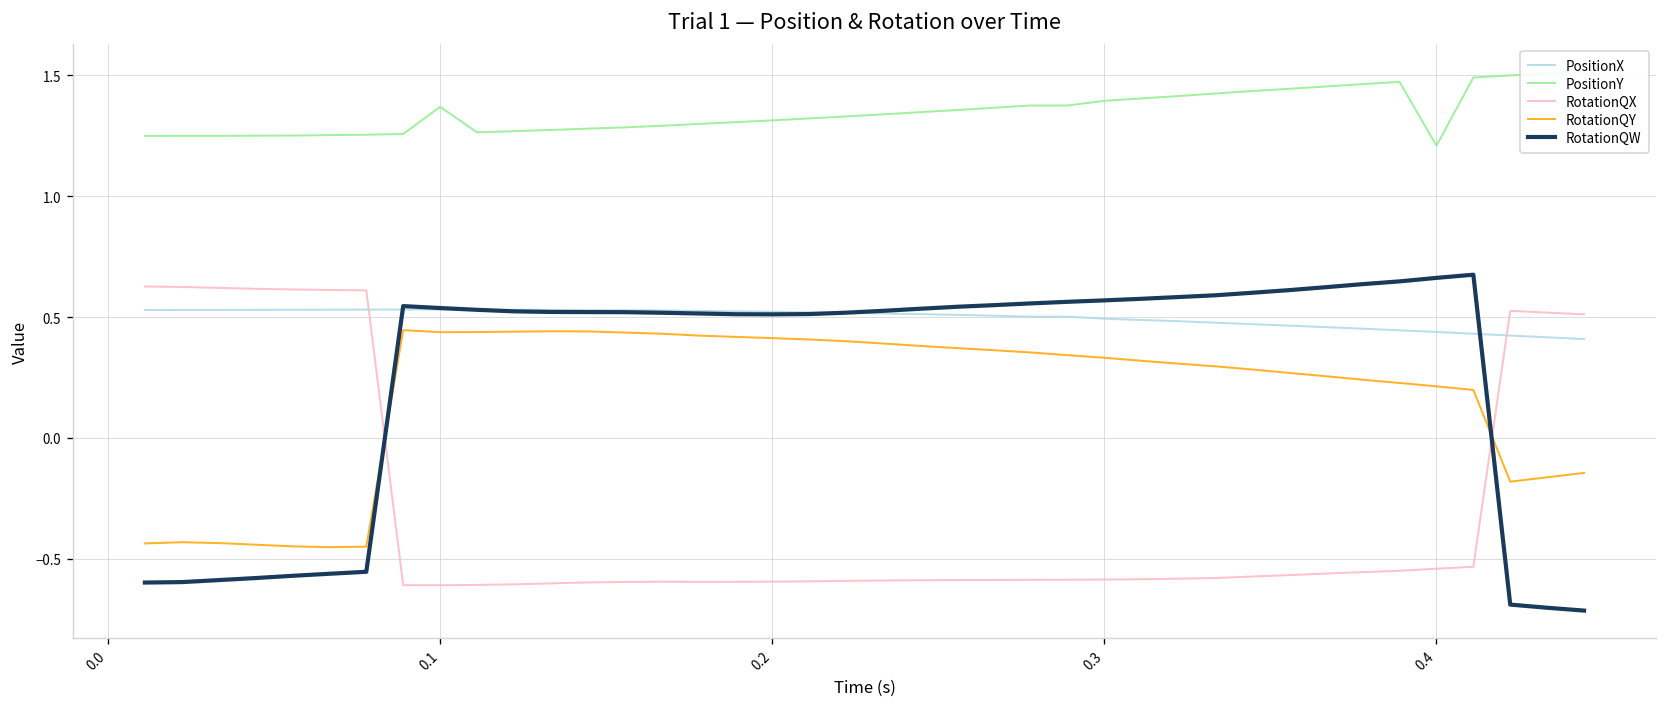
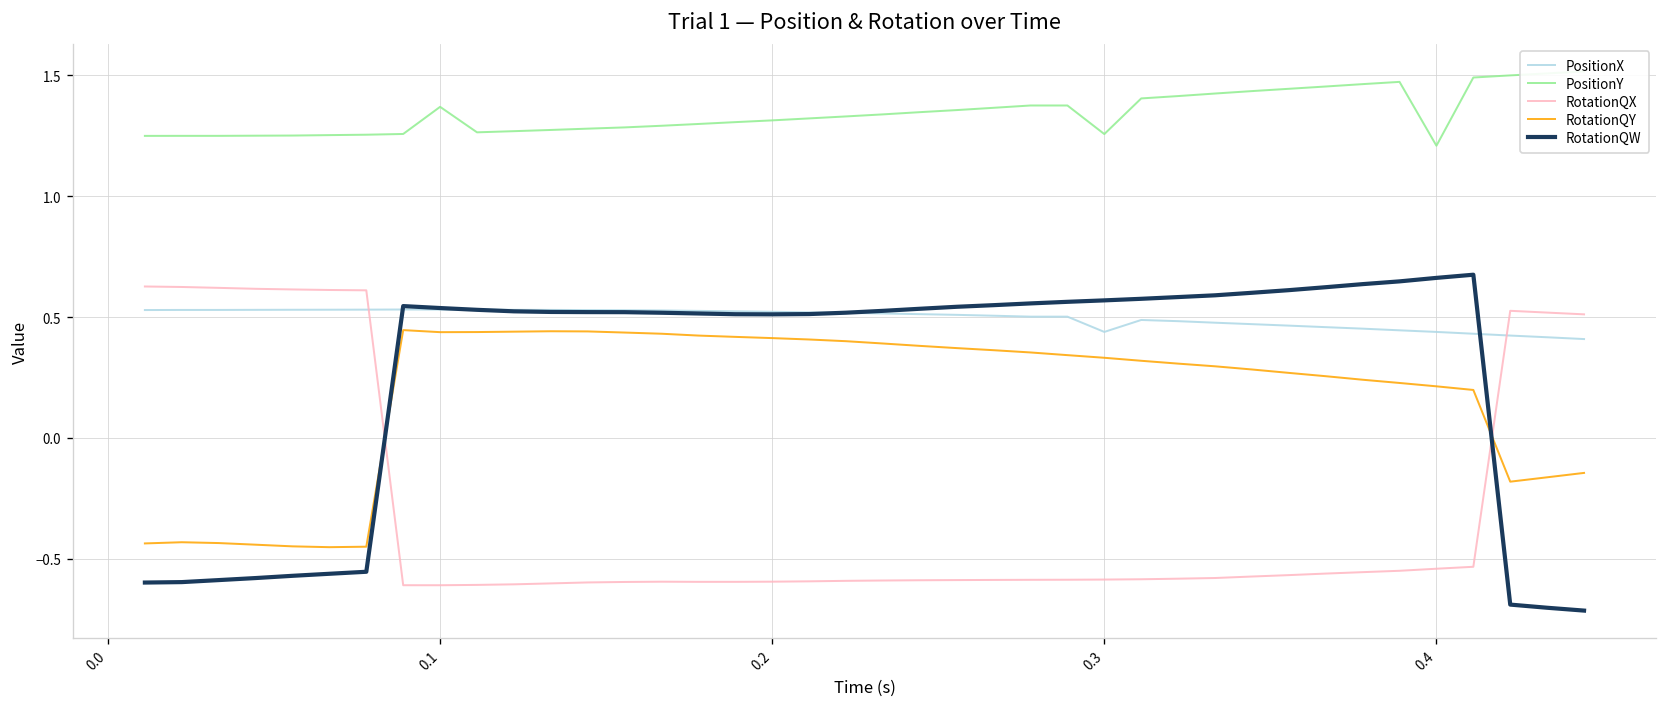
  {
    "PositionX": {
-     "0.3": 0.49,
+     "0.3": 0.44,
      "0.4": 0.44
    },
    "PositionY": {
      "0.1": 1.37,
      "0.2": 1.31,
-     "0.3": 1.39,
+     "0.3": 1.26,
      "0.4": 1.21
    },
    "RotationQX": {
      "0.1": -0.61,
      "0.2": -0.59,
      "0.3": -0.59,
      "0.4": -0.54
    },
    "RotationQY": {
      "0.1": 0.44,
      "0.2": 0.41,
      "0.3": 0.33,
      "0.4": 0.21
    },
    "RotationQW": {
      "0.3": 0.57,
      "0.4": 0.66
    }
  }
